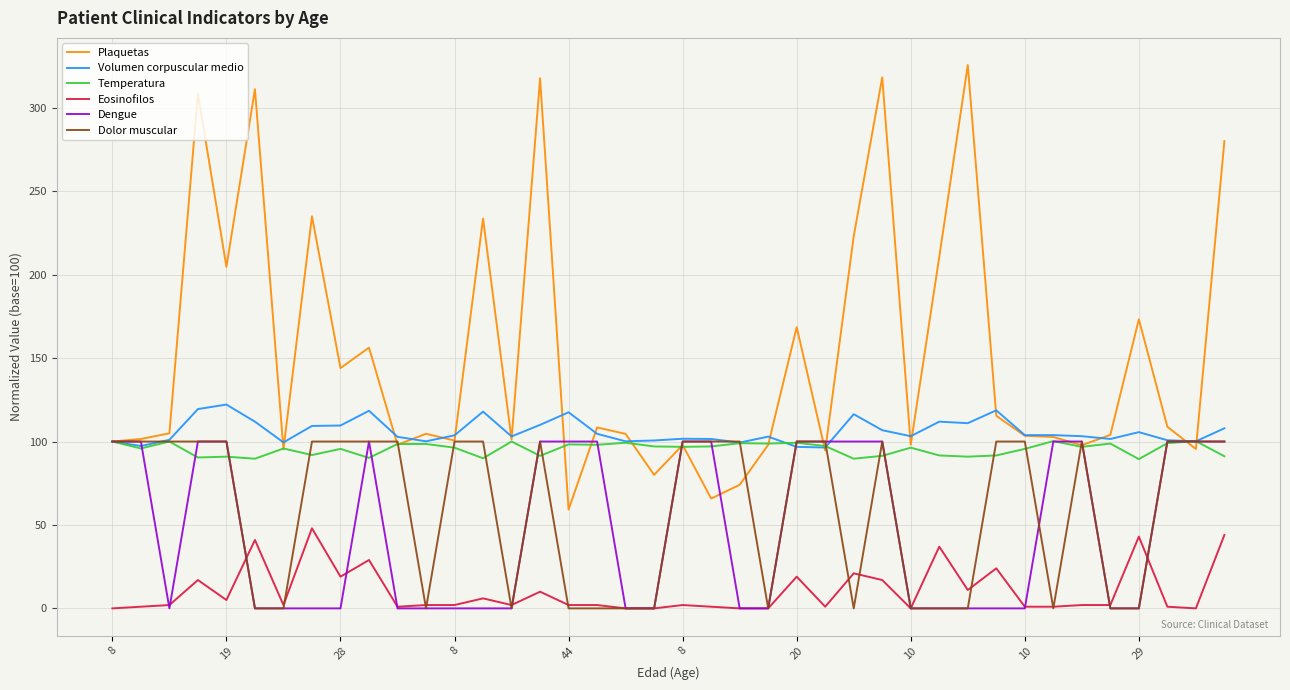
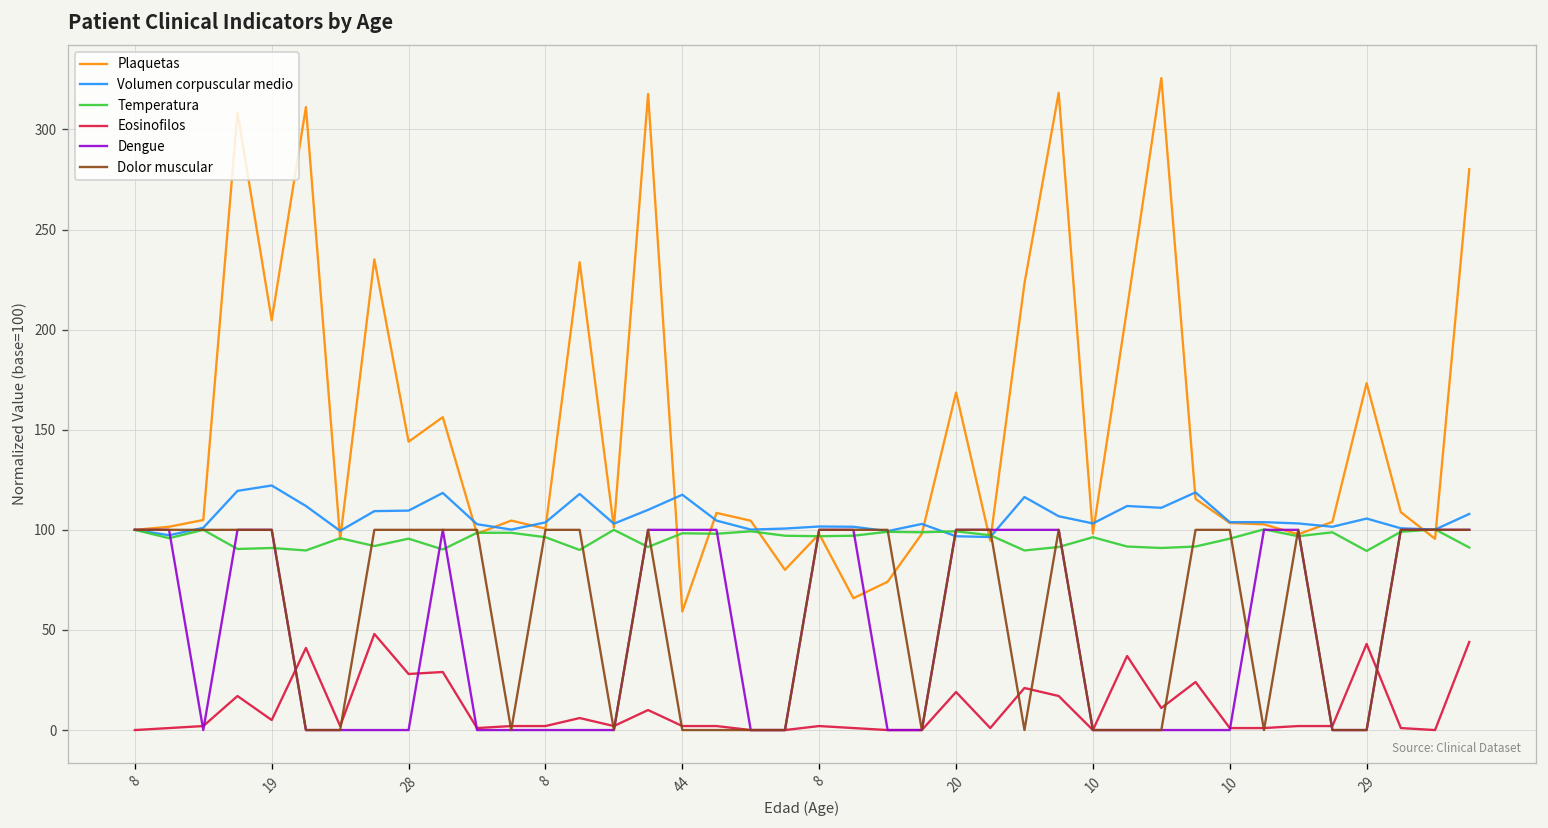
  {
    "Plaquetas": {
      "28": 144,
      "44": 59,
      "20": 169
    },
    "Volumen corpuscular medio": {
      "28": 110,
      "44": 118,
      "20": 97
    },
    "Temperatura": {
      "28": 96,
      "44": 98
    },
    "Eosinofilos": {
-     "28": 19,
+     "28": 28,
      "44": 2,
      "20": 19
    },
    "Dengue": {
      "28": 0,
      "44": 100
    },
    "Dolor muscular": {
      "28": 100,
      "44": 0
    }
  }
